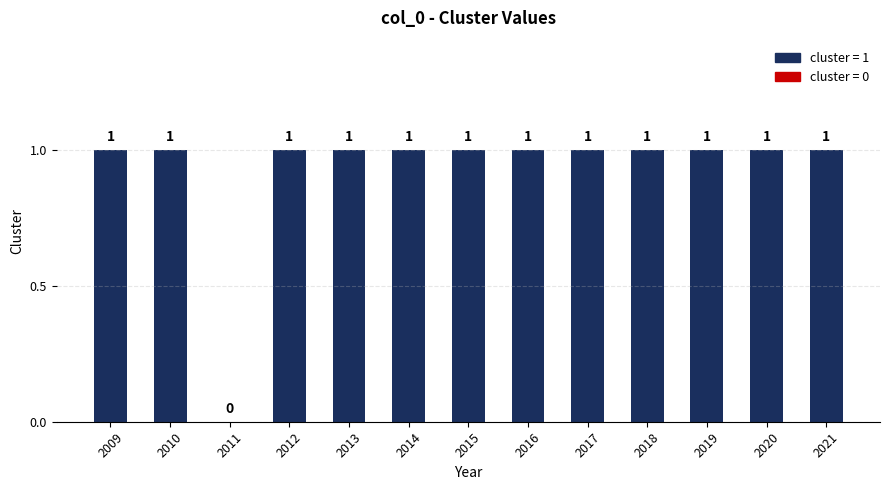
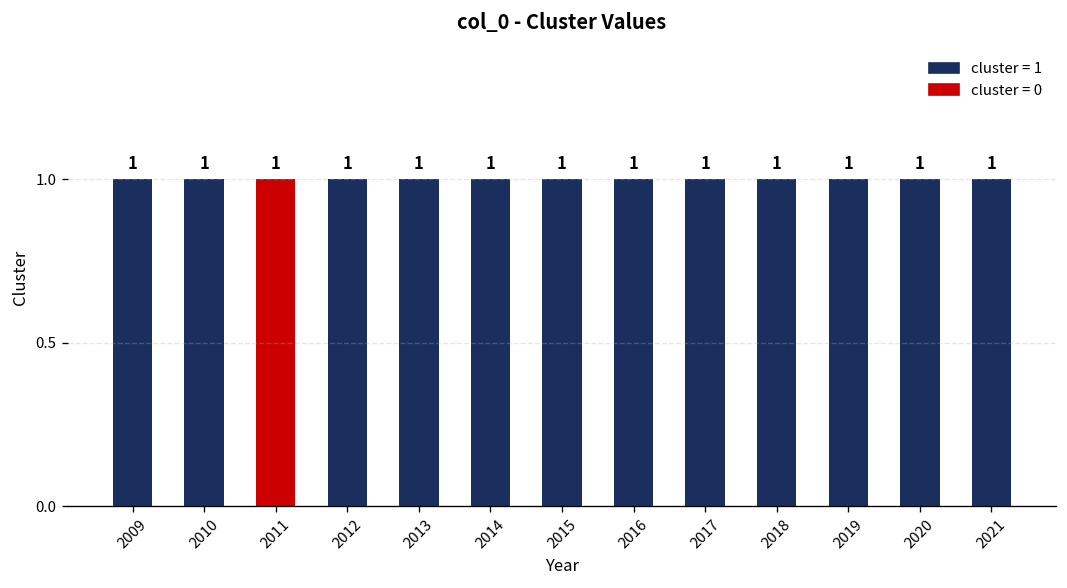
  {
    "2009": 1,
    "2010": 1,
-   "2011": 0,
+   "2011": 1,
    "2012": 1,
    "2013": 1,
    "2014": 1,
    "2015": 1,
    "2016": 1,
    "2017": 1,
    "2018": 1,
    "2019": 1,
    "2020": 1,
    "2021": 1
  }
